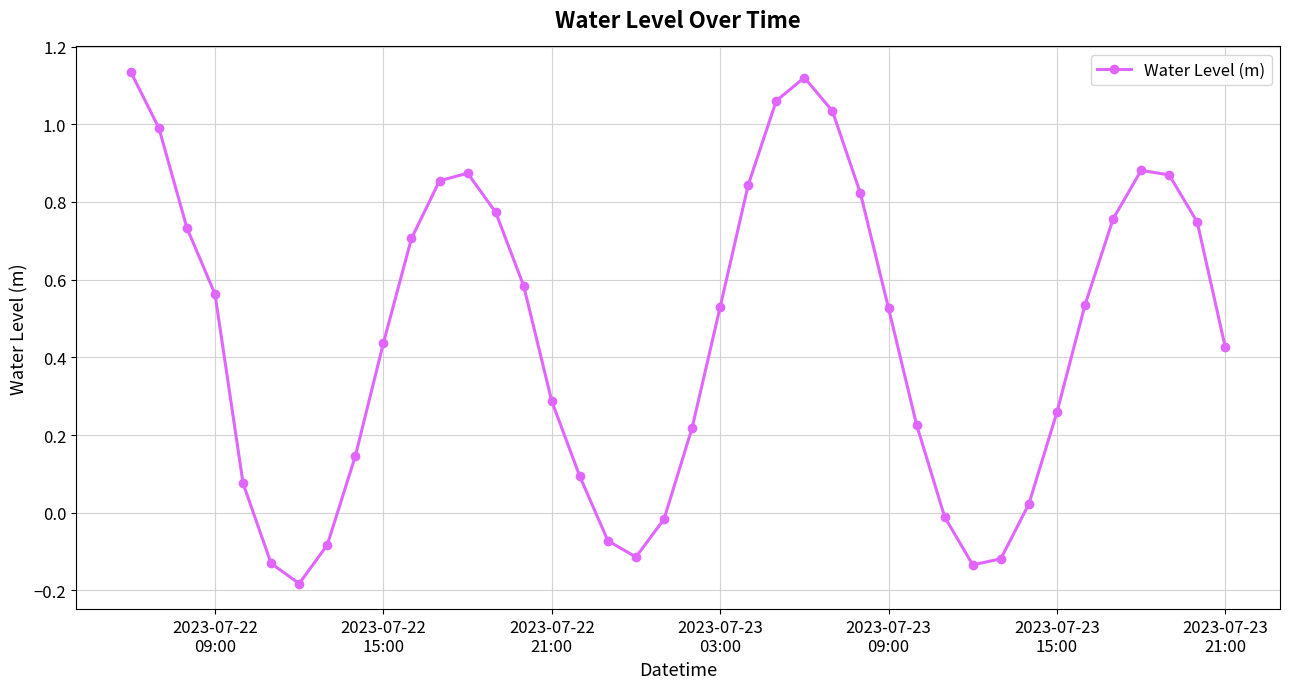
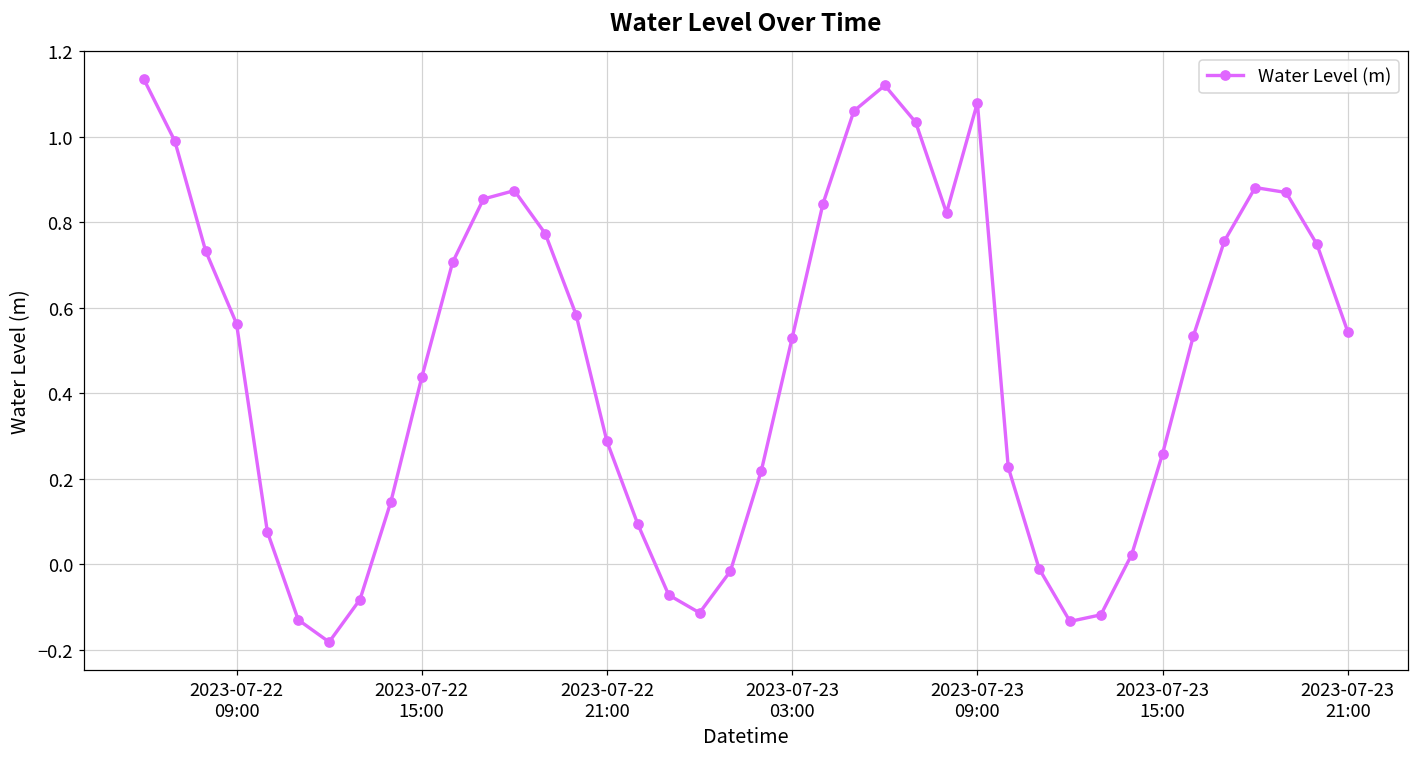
  {
    "2023-07-22 09:00": 0.56,
    "2023-07-22 15:00": 0.44,
    "2023-07-22 21:00": 0.29,
    "2023-07-23 03:00": 0.53,
-   "2023-07-23 09:00": 0.53,
+   "2023-07-23 09:00": 1.08,
    "2023-07-23 15:00": 0.26,
-   "2023-07-23 21:00": 0.43
+   "2023-07-23 21:00": 0.54
  }
